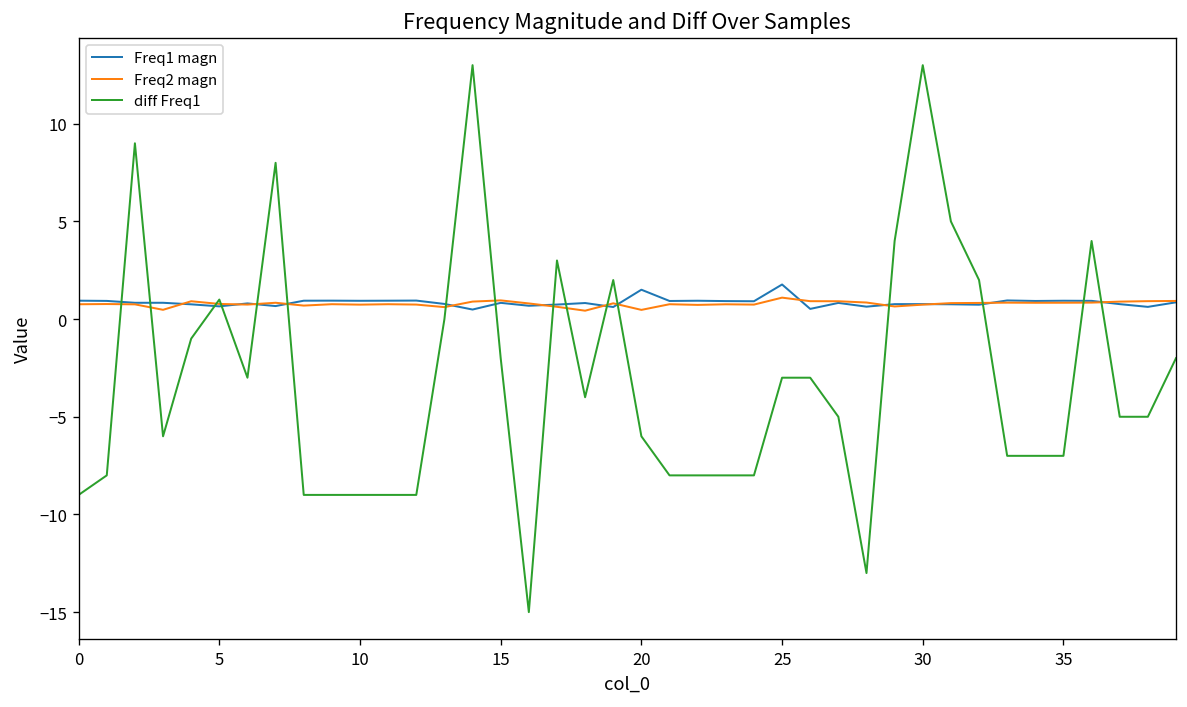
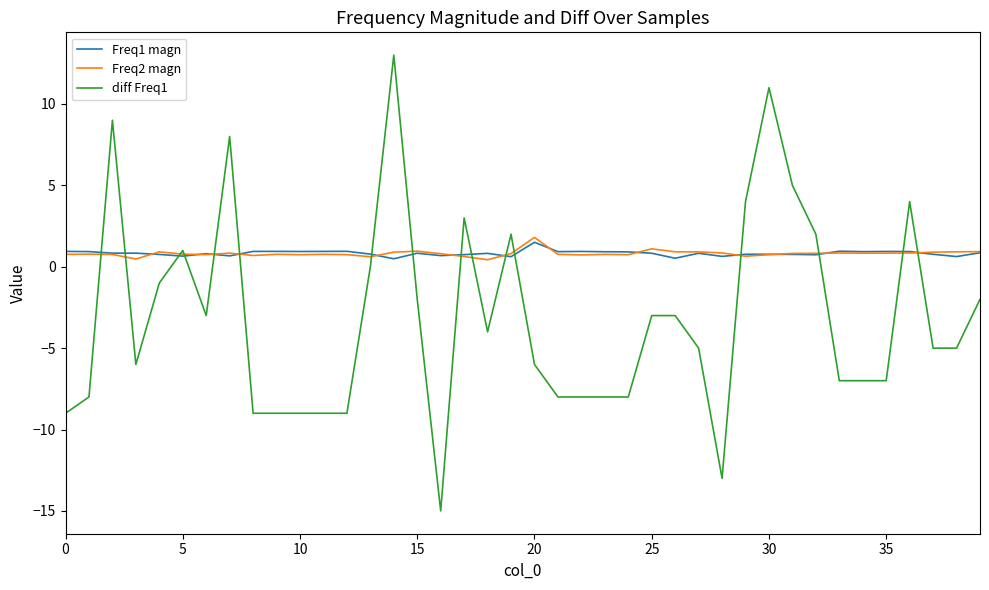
  {
    "Freq1 magn": {
      "0": 0.9,
      "10": 0.9,
      "20": 1.5,
-     "25": 1.8
+     "25": 0.8
    },
    "Freq2 magn": {
      "0": 0.8,
      "10": 0.7,
-     "20": 0.5,
+     "20": 1.8,
      "25": 1.1
    },
    "diff Freq1": {
      "0": -9,
      "5": 1,
      "10": -9,
      "15": -2,
      "20": -6,
      "25": -3,
-     "30": 13,
+     "30": 11,
      "35": -7
    }
  }
